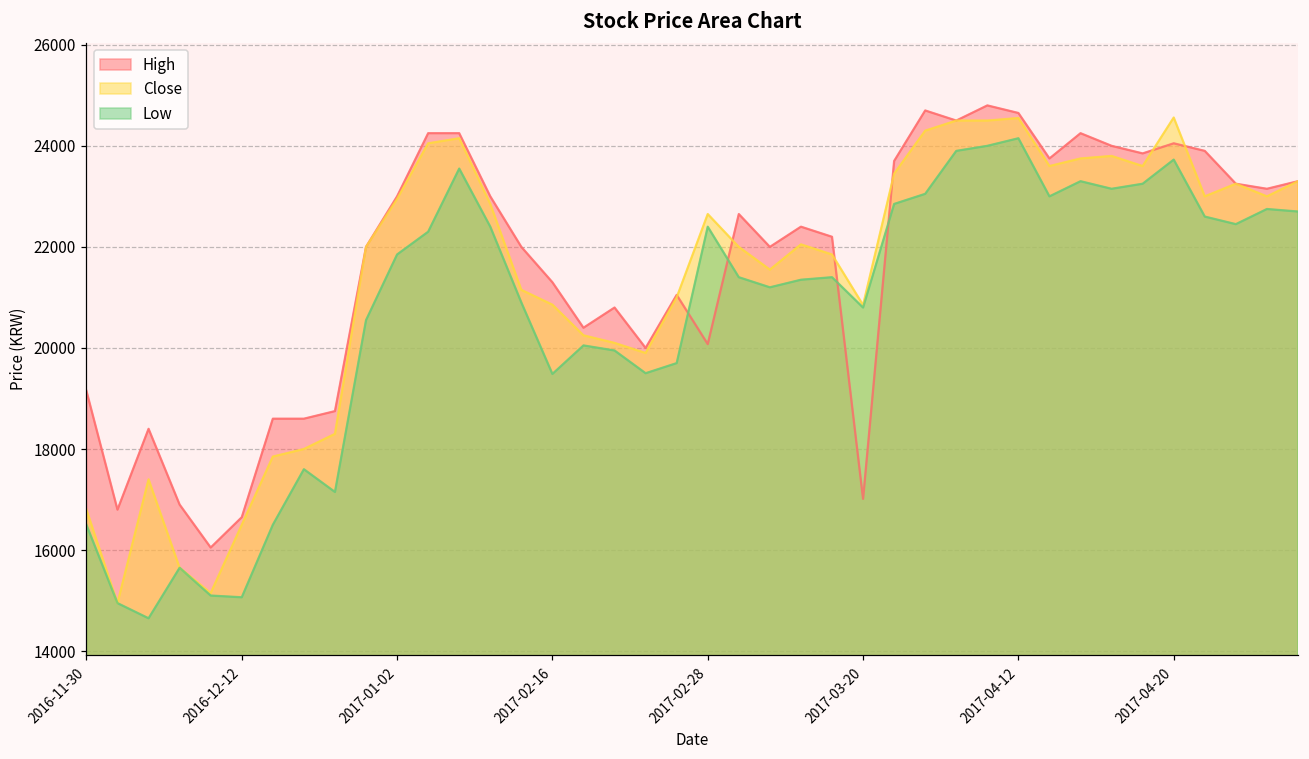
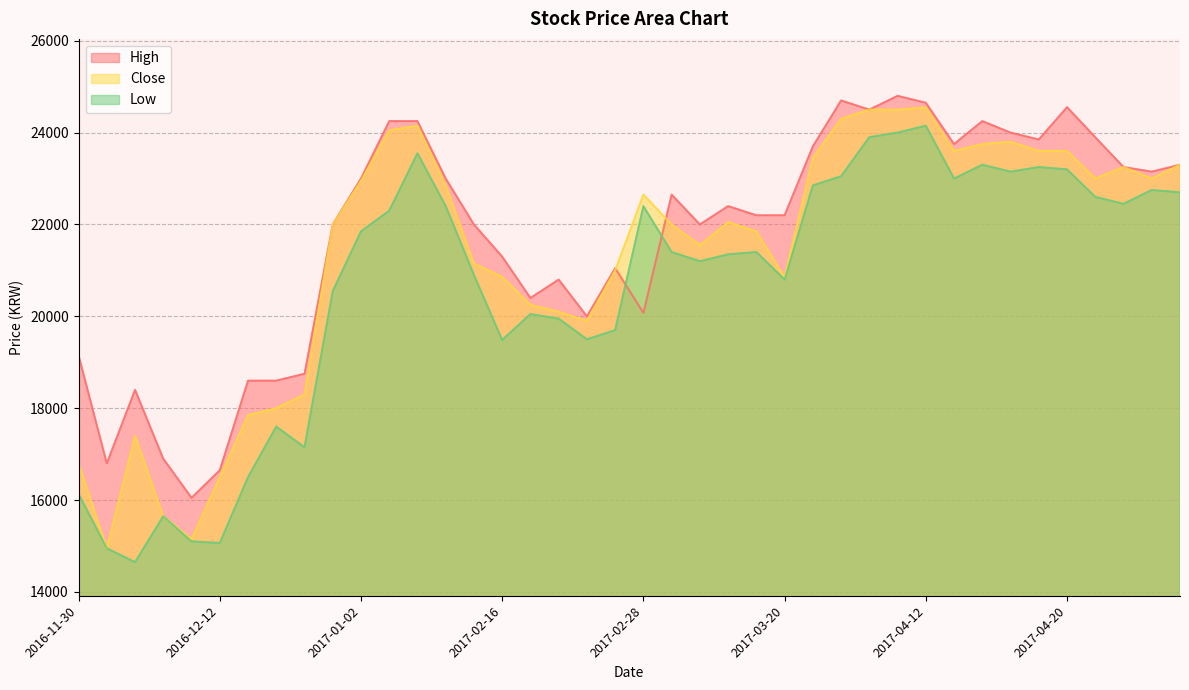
  {
    "High": {
      "2016-11-30": 19200,
      "2016-12-12": 16700,
      "2017-02-16": 21300,
      "2017-02-28": 20100,
-     "2017-03-20": 17000,
+     "2017-03-20": 22200,
      "2017-04-12": 24700,
-     "2017-04-20": 24100
+     "2017-04-20": 24600
    },
    "Close": {
      "2016-11-30": 16800,
      "2016-12-12": 16500,
      "2017-02-16": 20900,
      "2017-02-28": 22700,
      "2017-04-12": 24600,
-     "2017-04-20": 24600
+     "2017-04-20": 23600
    },
    "Low": {
-     "2016-11-30": 16500,
+     "2016-11-30": 16100,
      "2016-12-12": 15100,
      "2017-01-02": 21900,
      "2017-02-16": 19500,
      "2017-02-28": 22400,
      "2017-04-12": 24200,
-     "2017-04-20": 23700
+     "2017-04-20": 23200
    }
  }
